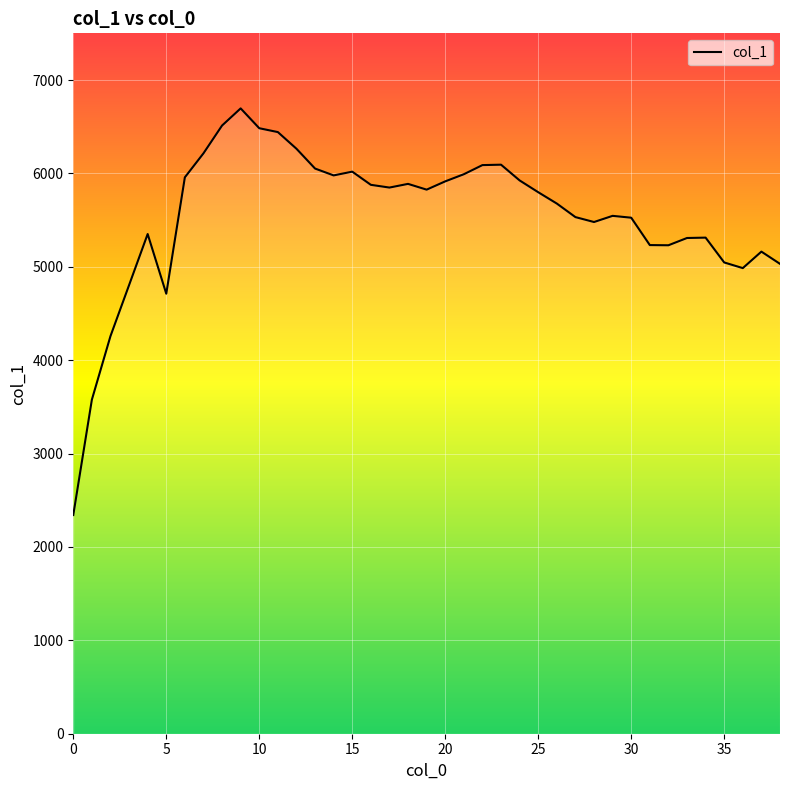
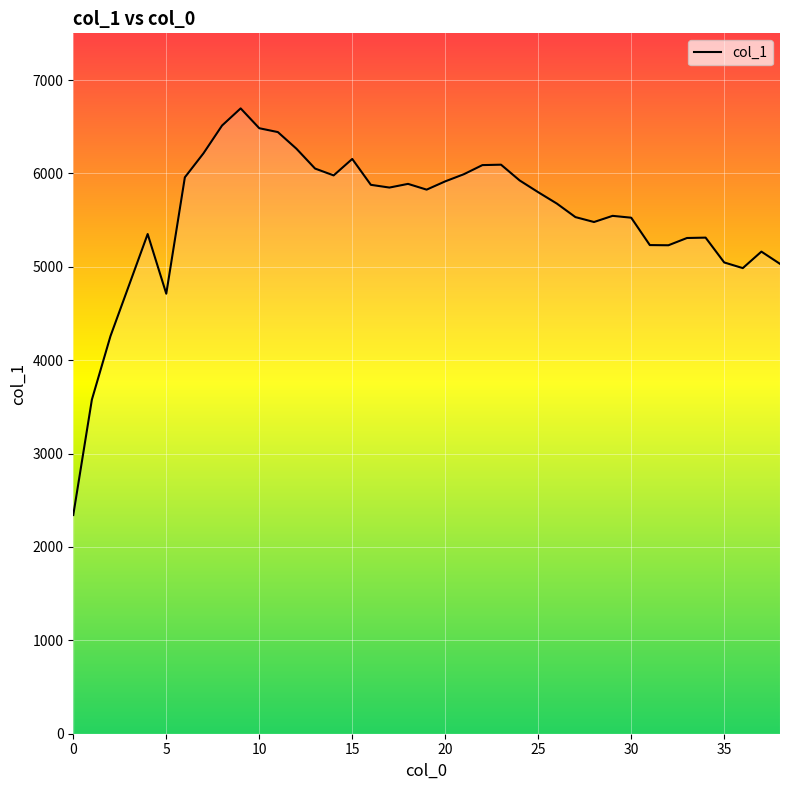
  {
    "0": 2300,
    "5": 4700,
    "10": 6500,
-   "15": 6000,
+   "15": 6200,
    "20": 5900,
    "25": 5800,
    "30": 5500,
    "35": 5000
  }
